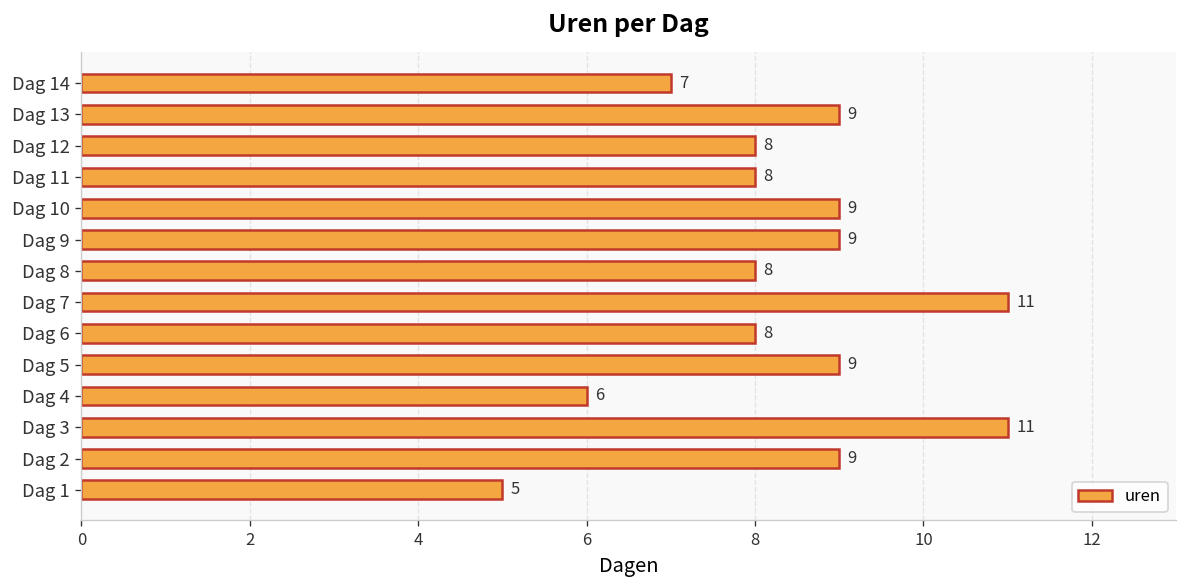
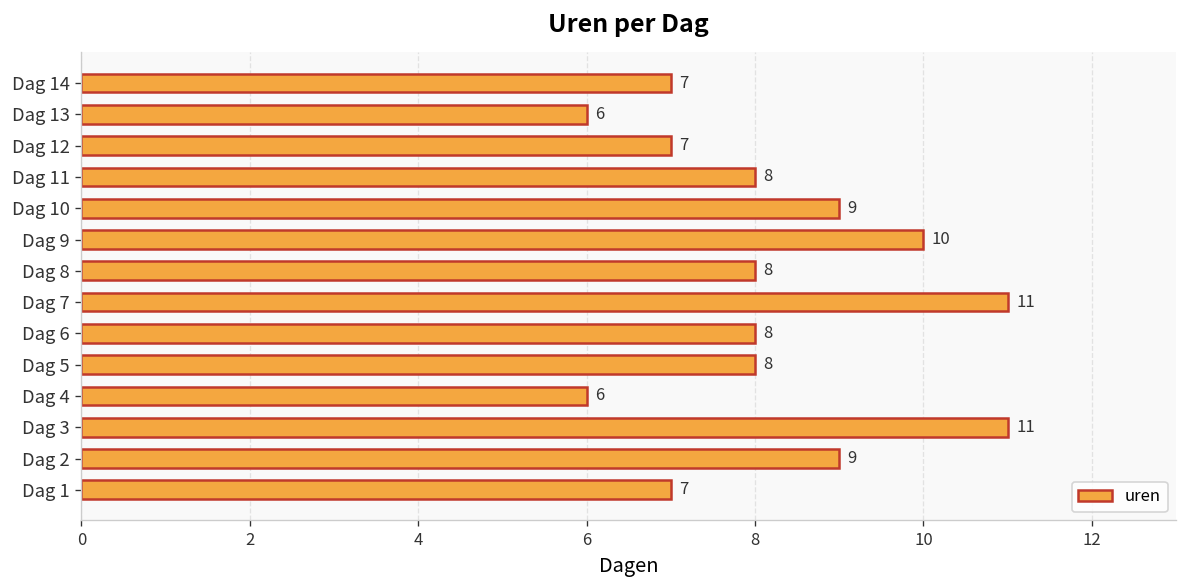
  {
    "Dag 14": 7,
-   "Dag 13": 9,
-   "Dag 12": 8,
+   "Dag 13": 6,
+   "Dag 12": 7,
    "Dag 11": 8,
    "Dag 10": 9,
-   "Dag 9": 9,
+   "Dag 9": 10,
    "Dag 8": 8,
    "Dag 7": 11,
    "Dag 6": 8,
-   "Dag 5": 9,
+   "Dag 5": 8,
    "Dag 4": 6,
    "Dag 3": 11,
    "Dag 2": 9,
-   "Dag 1": 5
+   "Dag 1": 7
  }
